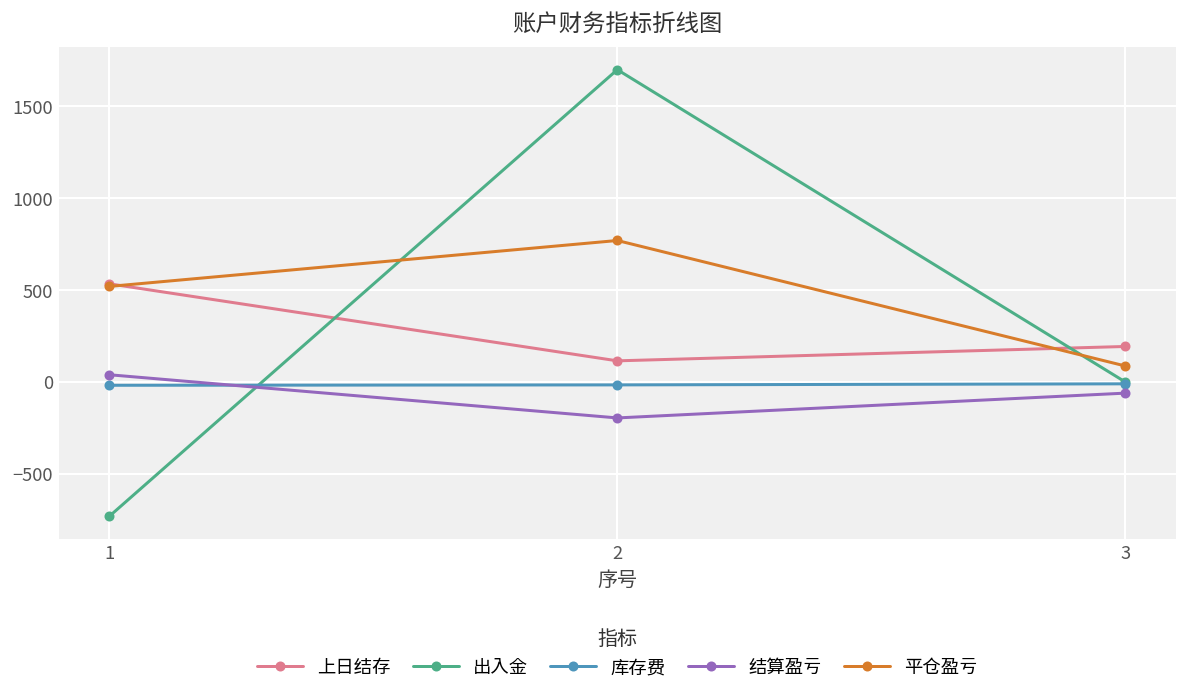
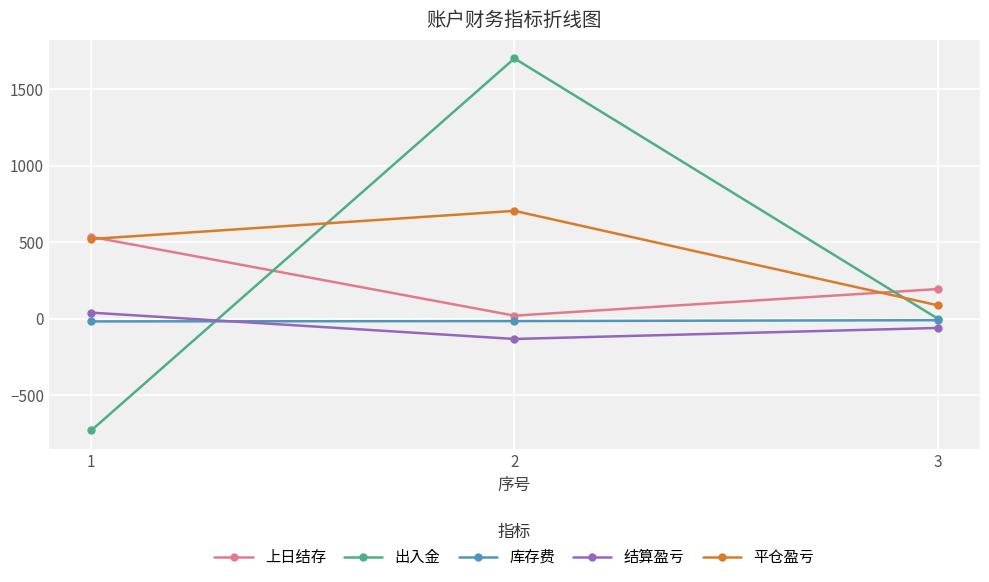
  {
    "上日结存": {
-     "2": 110,
+     "2": 20,
      "3": 190
    },
    "结算盈亏": {
      "1": 40,
-     "2": -200,
+     "2": -130,
      "3": -60
    },
    "平仓盈亏": {
-     "2": 770,
+     "2": 700,
      "3": 90
    }
  }
